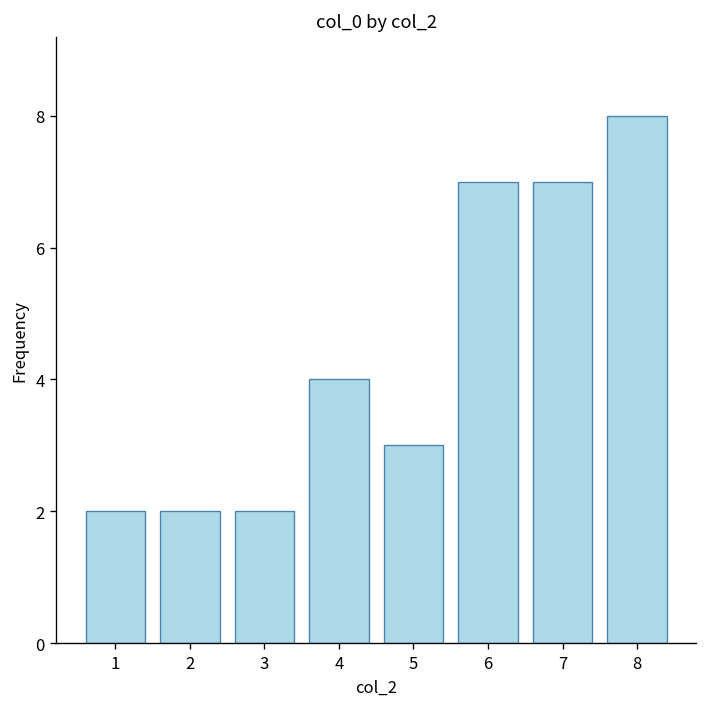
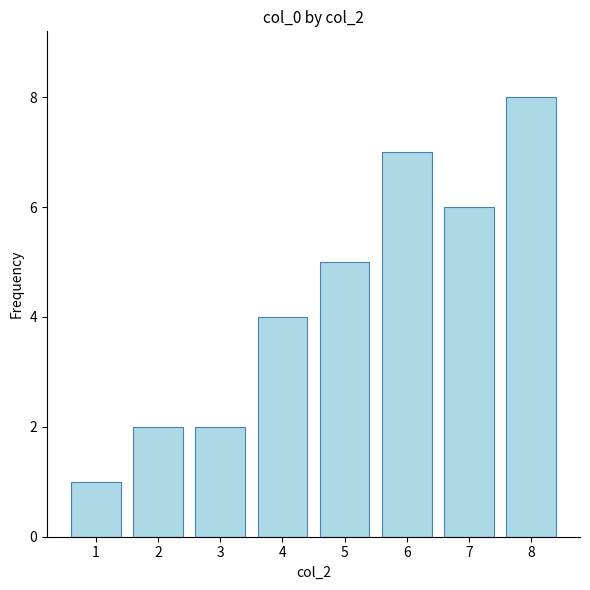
  {
-   "1": 2,
+   "1": 1,
    "2": 2,
    "3": 2,
    "4": 4,
-   "5": 3,
+   "5": 5,
    "6": 7,
-   "7": 7,
+   "7": 6,
    "8": 8
  }
